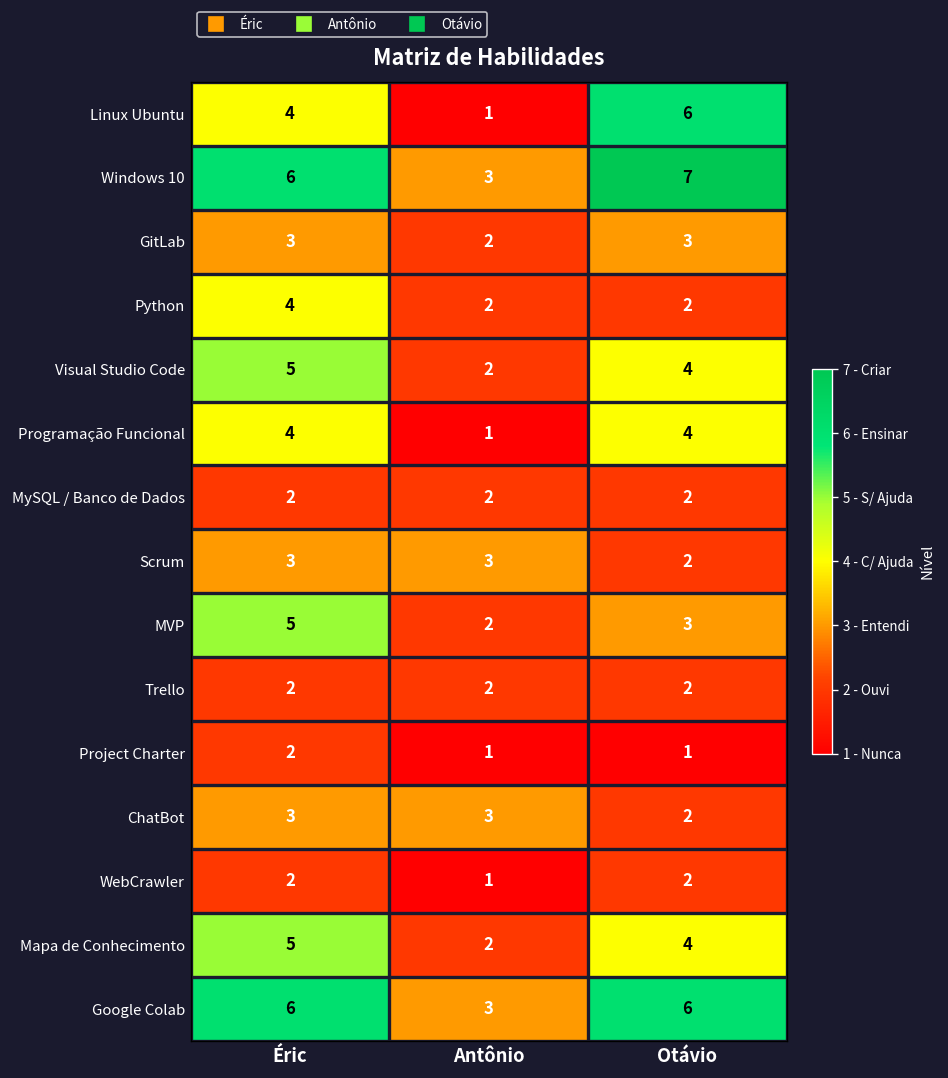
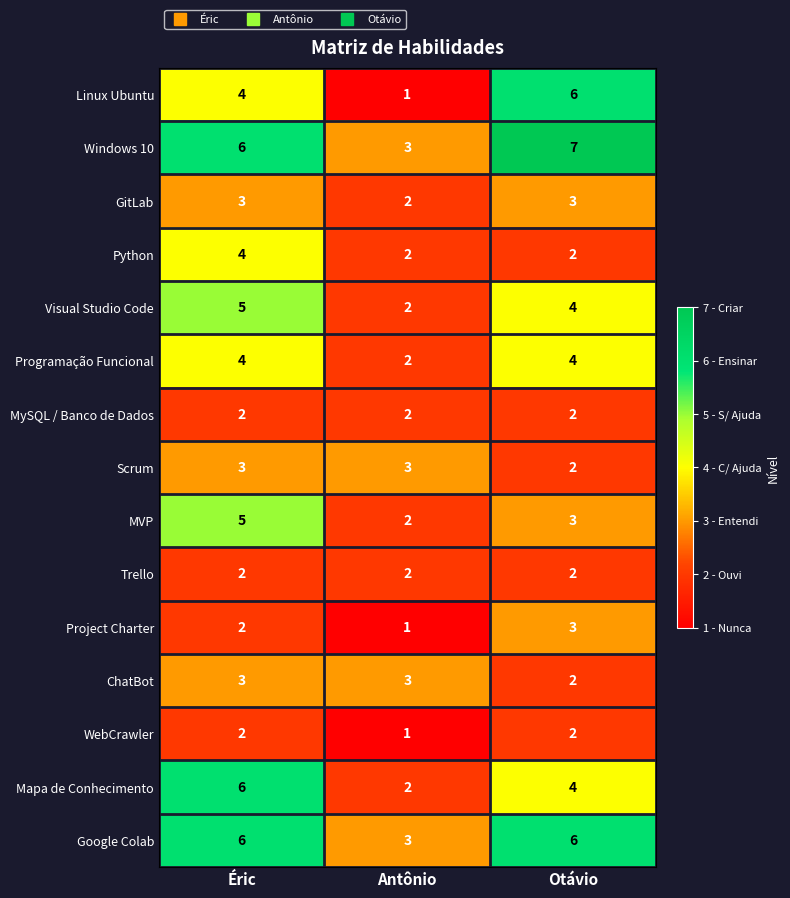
  {
    "Linux Ubuntu": {
      "Éric": 4,
      "Antônio": 1,
      "Otávio": 6
    },
    "Windows 10": {
      "Éric": 6,
      "Antônio": 3,
      "Otávio": 7
    },
    "GitLab": {
      "Éric": 3,
      "Antônio": 2,
      "Otávio": 3
    },
    "Python": {
      "Éric": 4,
      "Antônio": 2,
      "Otávio": 2
    },
    "Visual Studio Code": {
      "Éric": 5,
      "Antônio": 2,
      "Otávio": 4
    },
    "Programação Funcional": {
      "Éric": 4,
-     "Antônio": 1,
+     "Antônio": 2,
      "Otávio": 4
    },
    "MySQL / Banco de Dados": {
      "Éric": 2,
      "Antônio": 2,
      "Otávio": 2
    },
    "Scrum": {
      "Éric": 3,
      "Antônio": 3,
      "Otávio": 2
    },
    "MVP": {
      "Éric": 5,
      "Antônio": 2,
      "Otávio": 3
    },
    "Trello": {
      "Éric": 2,
      "Antônio": 2,
      "Otávio": 2
    },
    "Project Charter": {
      "Éric": 2,
      "Antônio": 1,
-     "Otávio": 1
+     "Otávio": 3
    },
    "ChatBot": {
      "Éric": 3,
      "Antônio": 3,
      "Otávio": 2
    },
    "WebCrawler": {
      "Éric": 2,
      "Antônio": 1,
      "Otávio": 2
    },
    "Mapa de Conhecimento": {
-     "Éric": 5,
+     "Éric": 6,
      "Antônio": 2,
      "Otávio": 4
    },
    "Google Colab": {
      "Éric": 6,
      "Antônio": 3,
      "Otávio": 6
    }
  }
